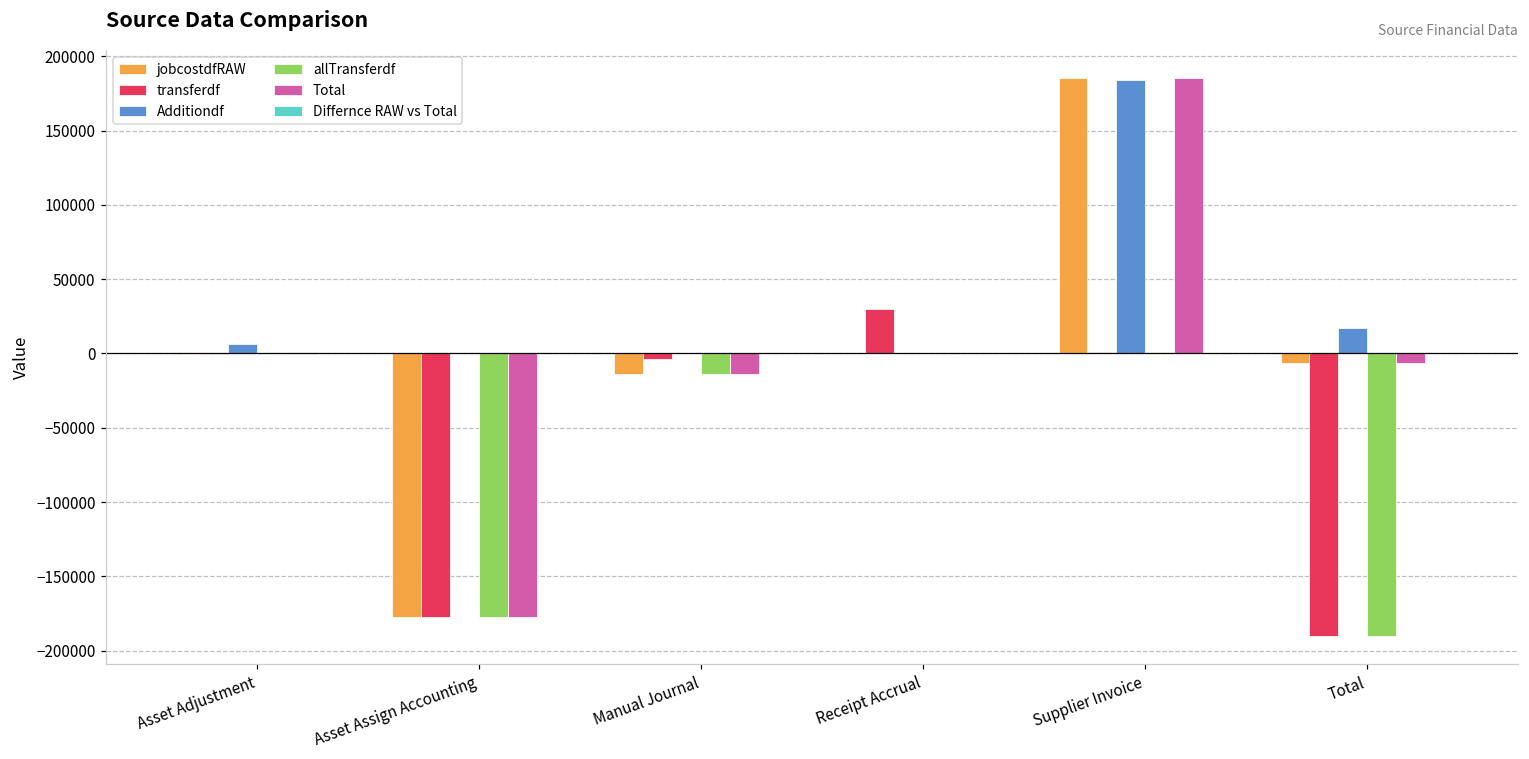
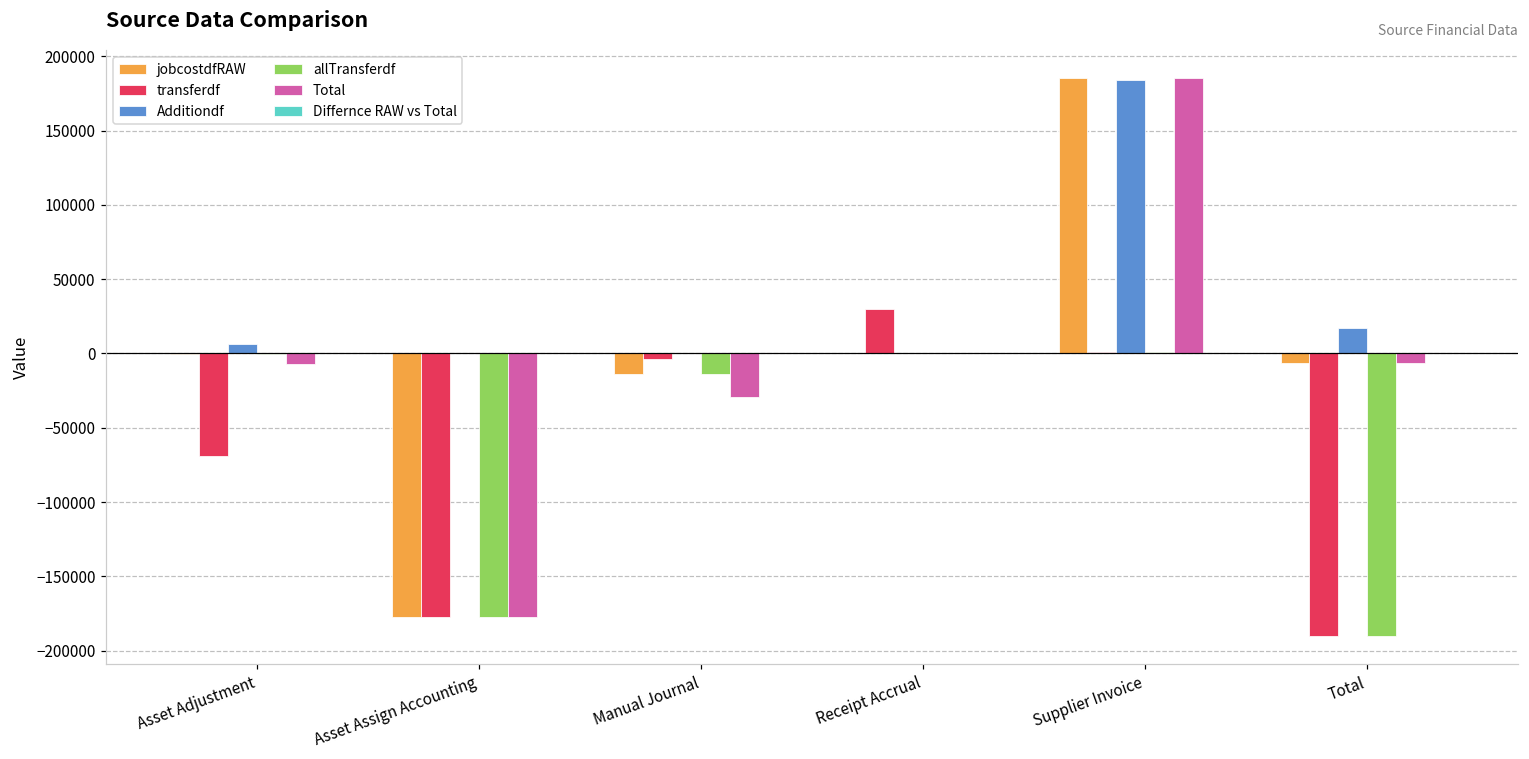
  {
    "jobcostdfRAW": {
      "Asset Assign Accounting": -177000,
      "Manual Journal": -14000,
      "Supplier Invoice": 185000,
      "Total": -6000
    },
    "transferdf": {
-     "Asset Adjustment": -1000,
+     "Asset Adjustment": -69000,
      "Asset Assign Accounting": -177000,
      "Manual Journal": -4000,
      "Receipt Accrual": 30000,
      "Total": -190000
    },
    "Additiondf": {
      "Asset Adjustment": 6000,
      "Asset Assign Accounting": 0,
      "Manual Journal": 0,
      "Supplier Invoice": 184000,
      "Total": 17000
    },
    "allTransferdf": {
      "Asset Assign Accounting": -177000,
      "Manual Journal": -14000,
      "Receipt Accrual": 0,
      "Total": -190000
    },
    "Total": {
-     "Asset Adjustment": -1000,
+     "Asset Adjustment": -7000,
      "Asset Assign Accounting": -177000,
-     "Manual Journal": -14000,
+     "Manual Journal": -29000,
      "Supplier Invoice": 185000,
      "Total": -6000
    },
    "Differnce RAW vs Total": {
      "Asset Adjustment": 0,
      "Asset Assign Accounting": 0,
      "Manual Journal": 0,
      "Receipt Accrual": 0,
      "Supplier Invoice": 0,
      "Total": 0
    }
  }
